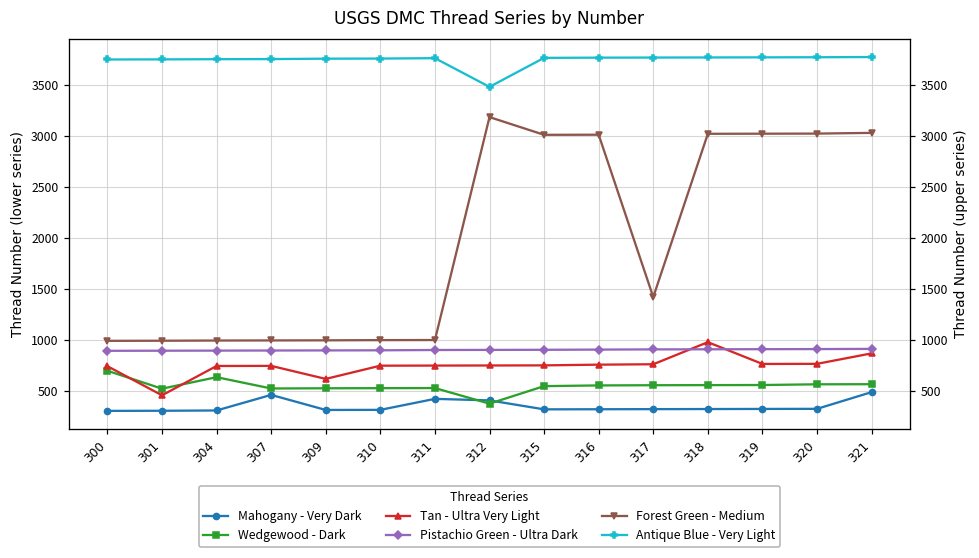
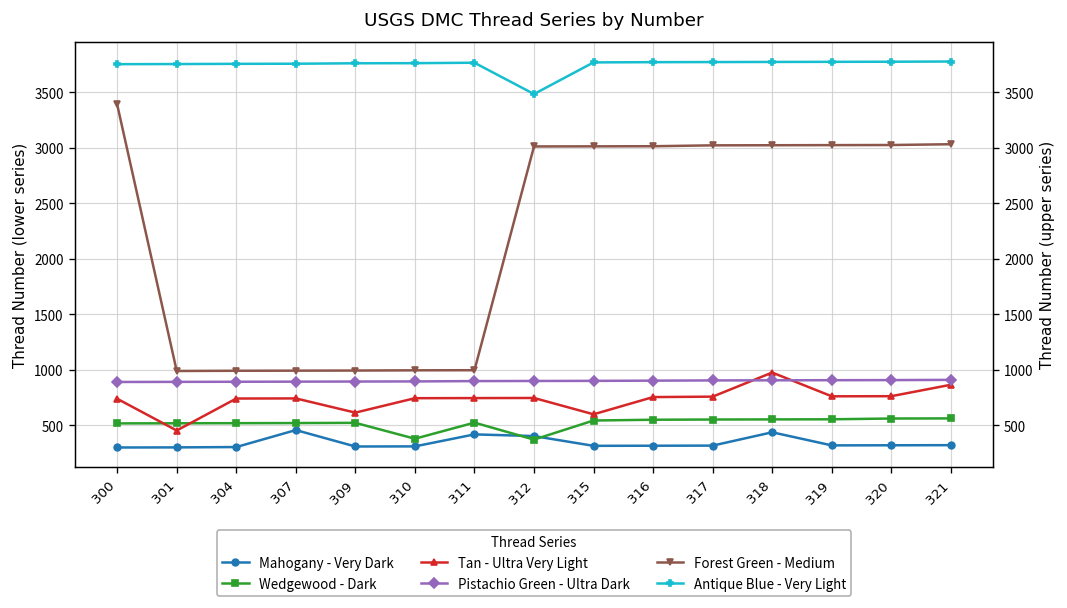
  {
    "Mahogany - Very Dark": {
      "300": 300,
      "301": 300,
      "304": 300,
      "307": 500,
      "309": 300,
      "310": 300,
      "311": 400,
      "312": 400,
      "315": 300,
      "316": 300,
      "317": 300,
-     "318": 300,
+     "318": 400,
      "319": 300,
      "320": 300,
-     "321": 500
+     "321": 300
    },
    "Wedgewood - Dark": {
-     "300": 700,
+     "300": 500,
      "301": 500,
-     "304": 600,
+     "304": 500,
      "307": 500,
      "309": 500,
-     "310": 500,
+     "310": 400,
      "311": 500,
      "312": 400,
      "315": 500,
      "316": 600,
      "317": 600,
      "318": 600,
      "319": 600,
      "320": 600,
      "321": 600
    },
    "Tan - Ultra Very Light": {
      "300": 700,
      "301": 500,
      "304": 700,
      "307": 700,
      "309": 600,
      "310": 700,
      "311": 700,
      "312": 700,
-     "315": 700,
+     "315": 600,
      "316": 800,
      "317": 800,
      "318": 1000,
      "319": 800,
      "320": 800,
      "321": 900
    },
    "Pistachio Green - Ultra Dark": {
      "300": 900,
      "301": 900,
      "304": 900,
      "307": 900,
      "309": 900,
      "310": 900,
      "311": 900,
      "312": 900,
      "315": 900,
      "316": 900,
      "317": 900,
      "318": 900,
      "319": 900,
      "320": 900,
      "321": 900
    },
    "Forest Green - Medium": {
-     "300": 1000,
+     "300": 3400,
      "301": 1000,
      "304": 1000,
      "307": 1000,
      "309": 1000,
      "310": 1000,
      "311": 1000,
-     "312": 3200,
+     "312": 3000,
      "315": 3000,
      "316": 3000,
-     "317": 1400,
+     "317": 3000,
      "318": 3000,
      "319": 3000,
      "320": 3000,
      "321": 3000
    },
    "Antique Blue - Very Light": {
      "300": 3800,
      "301": 3800,
      "304": 3800,
      "307": 3800,
      "309": 3800,
      "310": 3800,
      "311": 3800,
      "312": 3500,
      "315": 3800,
      "316": 3800,
      "317": 3800,
      "318": 3800,
      "319": 3800,
      "320": 3800,
      "321": 3800
    }
  }
